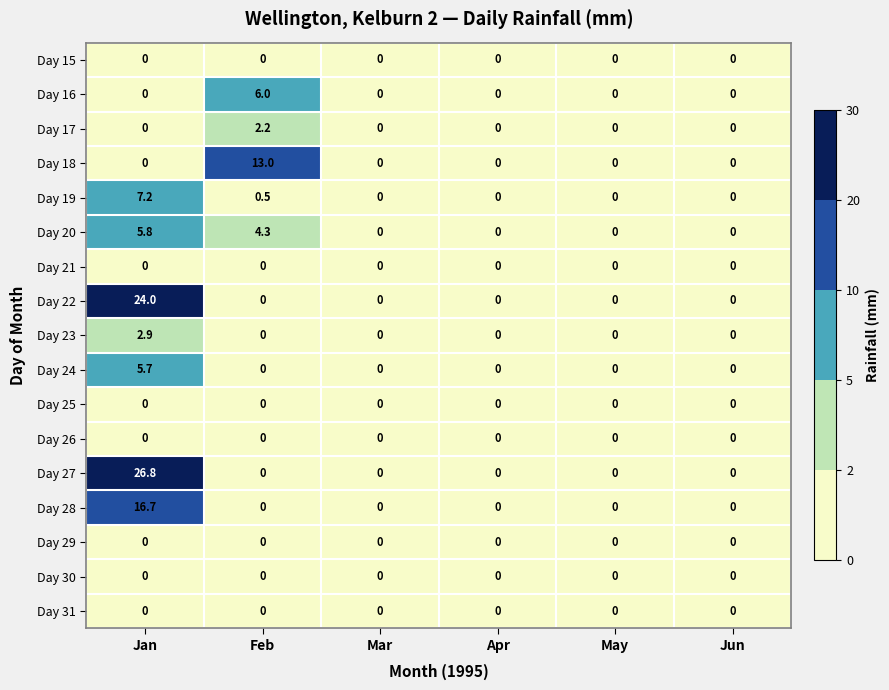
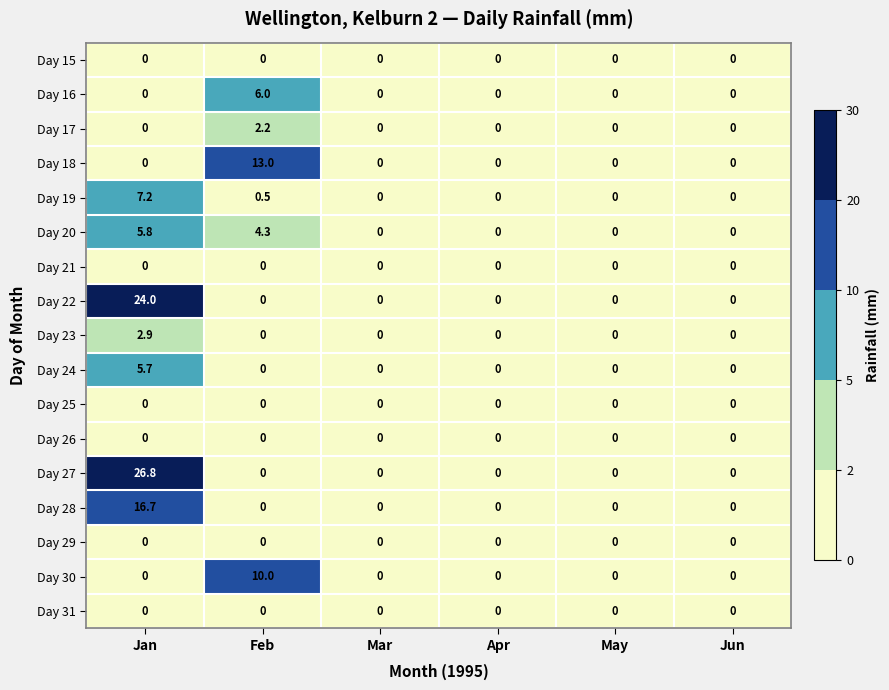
  {
    "Day 15": {
      "Jan": 0,
      "Feb": 0,
      "Mar": 0,
      "Apr": 0,
      "May": 0,
      "Jun": 0
    },
    "Day 16": {
      "Jan": 0,
      "Feb": 6.0,
      "Mar": 0,
      "Apr": 0,
      "May": 0,
      "Jun": 0
    },
    "Day 17": {
      "Jan": 0,
      "Feb": 2.2,
      "Mar": 0,
      "Apr": 0,
      "May": 0,
      "Jun": 0
    },
    "Day 18": {
      "Jan": 0,
      "Feb": 13.0,
      "Mar": 0,
      "Apr": 0,
      "May": 0,
      "Jun": 0
    },
    "Day 19": {
      "Jan": 7.2,
      "Feb": 0.5,
      "Mar": 0,
      "Apr": 0,
      "May": 0,
      "Jun": 0
    },
    "Day 20": {
      "Jan": 5.8,
      "Feb": 4.3,
      "Mar": 0,
      "Apr": 0,
      "May": 0,
      "Jun": 0
    },
    "Day 21": {
      "Jan": 0,
      "Feb": 0,
      "Mar": 0,
      "Apr": 0,
      "May": 0,
      "Jun": 0
    },
    "Day 22": {
      "Jan": 24.0,
      "Feb": 0,
      "Mar": 0,
      "Apr": 0,
      "May": 0,
      "Jun": 0
    },
    "Day 23": {
      "Jan": 2.9,
      "Feb": 0,
      "Mar": 0,
      "Apr": 0,
      "May": 0,
      "Jun": 0
    },
    "Day 24": {
      "Jan": 5.7,
      "Feb": 0,
      "Mar": 0,
      "Apr": 0,
      "May": 0,
      "Jun": 0
    },
    "Day 25": {
      "Jan": 0,
      "Feb": 0,
      "Mar": 0,
      "Apr": 0,
      "May": 0,
      "Jun": 0
    },
    "Day 26": {
      "Jan": 0,
      "Feb": 0,
      "Mar": 0,
      "Apr": 0,
      "May": 0,
      "Jun": 0
    },
    "Day 27": {
      "Jan": 26.8,
      "Feb": 0,
      "Mar": 0,
      "Apr": 0,
      "May": 0,
      "Jun": 0
    },
    "Day 28": {
      "Jan": 16.7,
      "Feb": 0,
      "Mar": 0,
      "Apr": 0,
      "May": 0,
      "Jun": 0
    },
    "Day 29": {
      "Jan": 0,
      "Feb": 0,
      "Mar": 0,
      "Apr": 0,
      "May": 0,
      "Jun": 0
    },
    "Day 30": {
      "Jan": 0,
-     "Feb": 0,
+     "Feb": 10.0,
      "Mar": 0,
      "Apr": 0,
      "May": 0,
      "Jun": 0
    },
    "Day 31": {
      "Jan": 0,
      "Feb": 0,
      "Mar": 0,
      "Apr": 0,
      "May": 0,
      "Jun": 0
    }
  }
